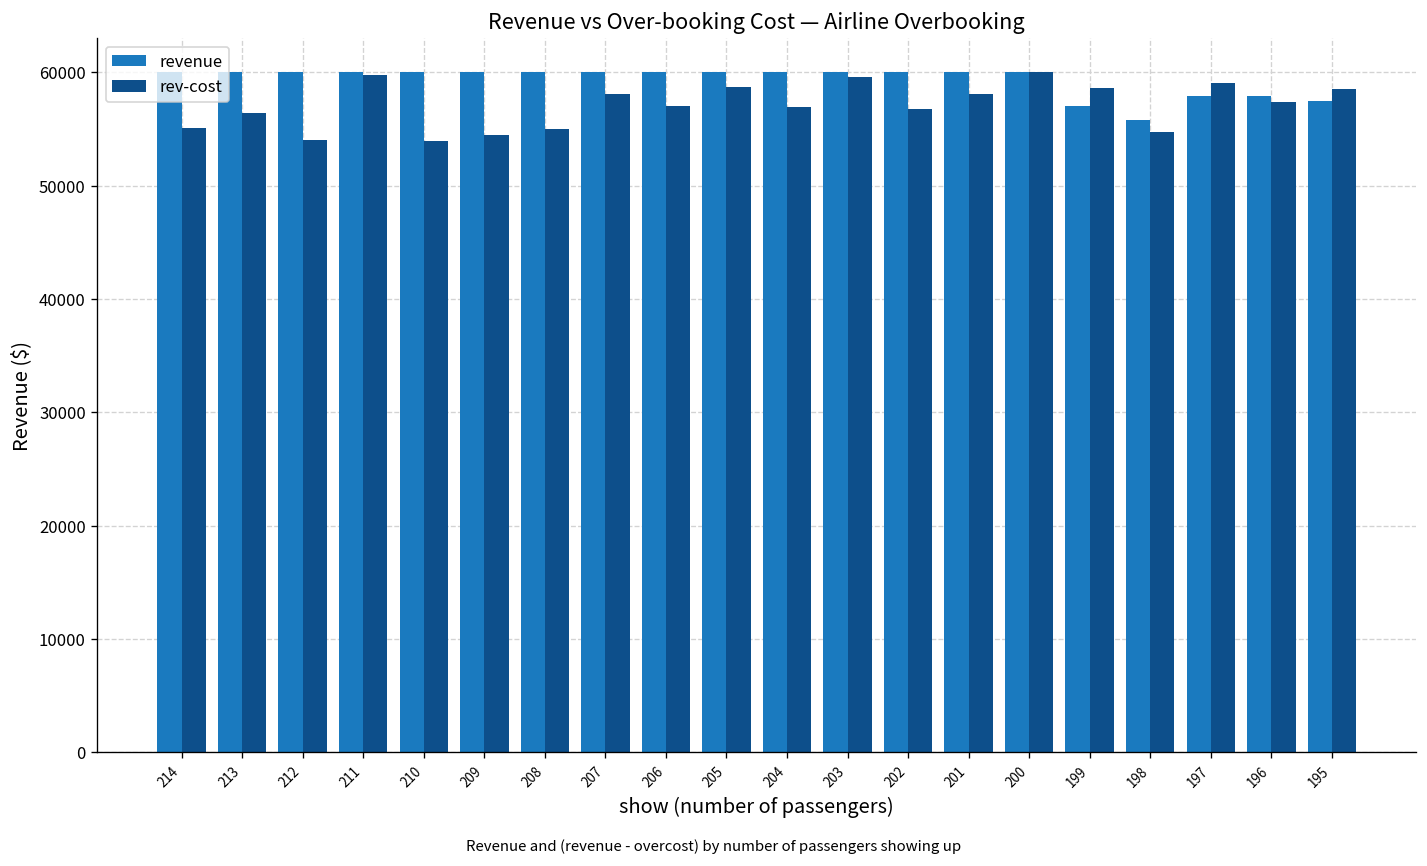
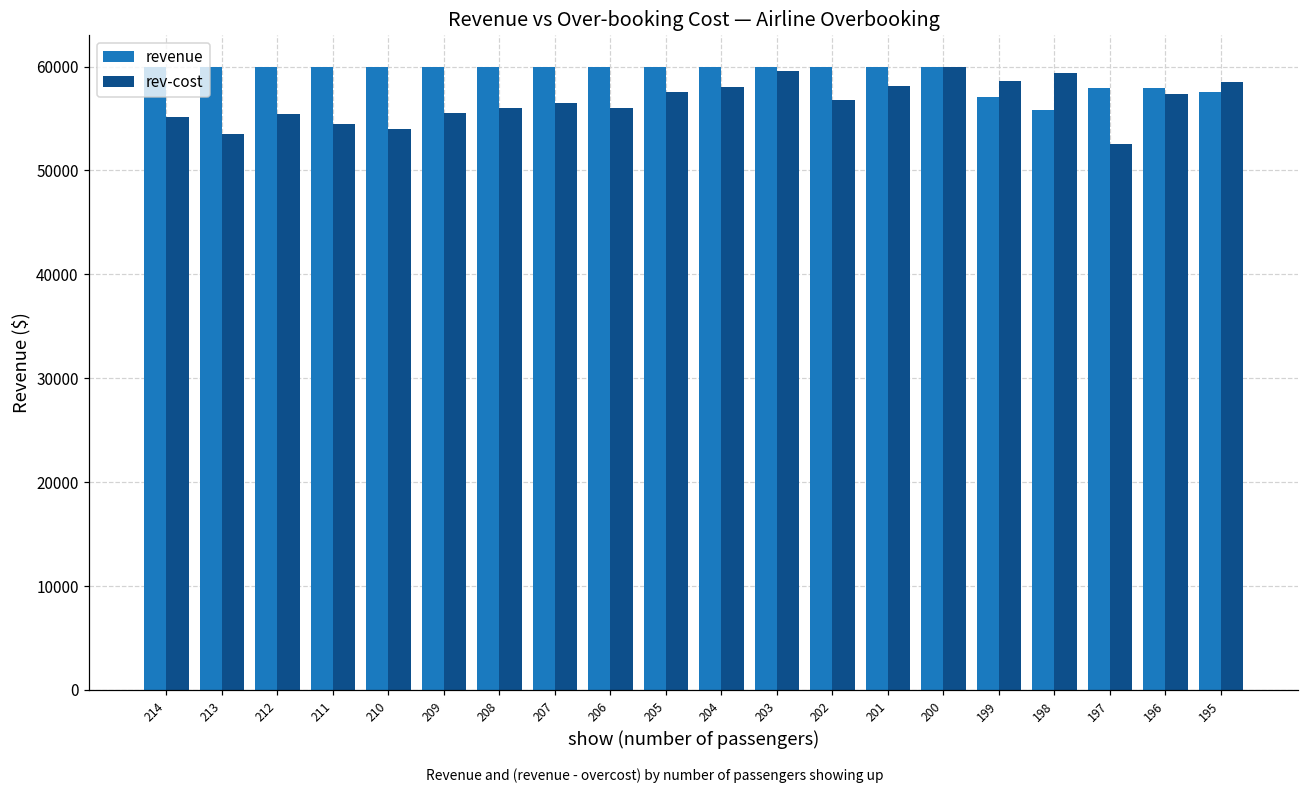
  {
    "revenue": {
      "214": 60000,
      "213": 60000,
      "212": 60000,
      "211": 60000,
      "210": 60000,
      "209": 60000,
      "208": 60000,
      "207": 60000,
      "206": 60000,
      "205": 60000,
      "204": 60000,
      "203": 60000,
      "202": 60000,
      "201": 60000,
      "200": 60000,
      "199": 57000,
      "198": 56000,
      "197": 58000,
      "196": 58000
    },
    "rev-cost": {
      "214": 55000,
-     "213": 56000,
-     "212": 54000,
-     "211": 60000,
+     "213": 54000,
+     "212": 55000,
+     "211": 55000,
      "210": 54000,
-     "209": 54000,
-     "208": 55000,
-     "207": 58000,
-     "206": 57000,
-     "205": 59000,
-     "204": 57000,
+     "209": 56000,
+     "208": 56000,
+     "207": 57000,
+     "206": 56000,
+     "205": 58000,
+     "204": 58000,
      "203": 60000,
      "202": 57000,
      "201": 58000,
      "200": 60000,
      "199": 59000,
-     "198": 55000,
-     "197": 59000,
+     "198": 59000,
+     "197": 53000,
      "196": 57000
    }
  }
